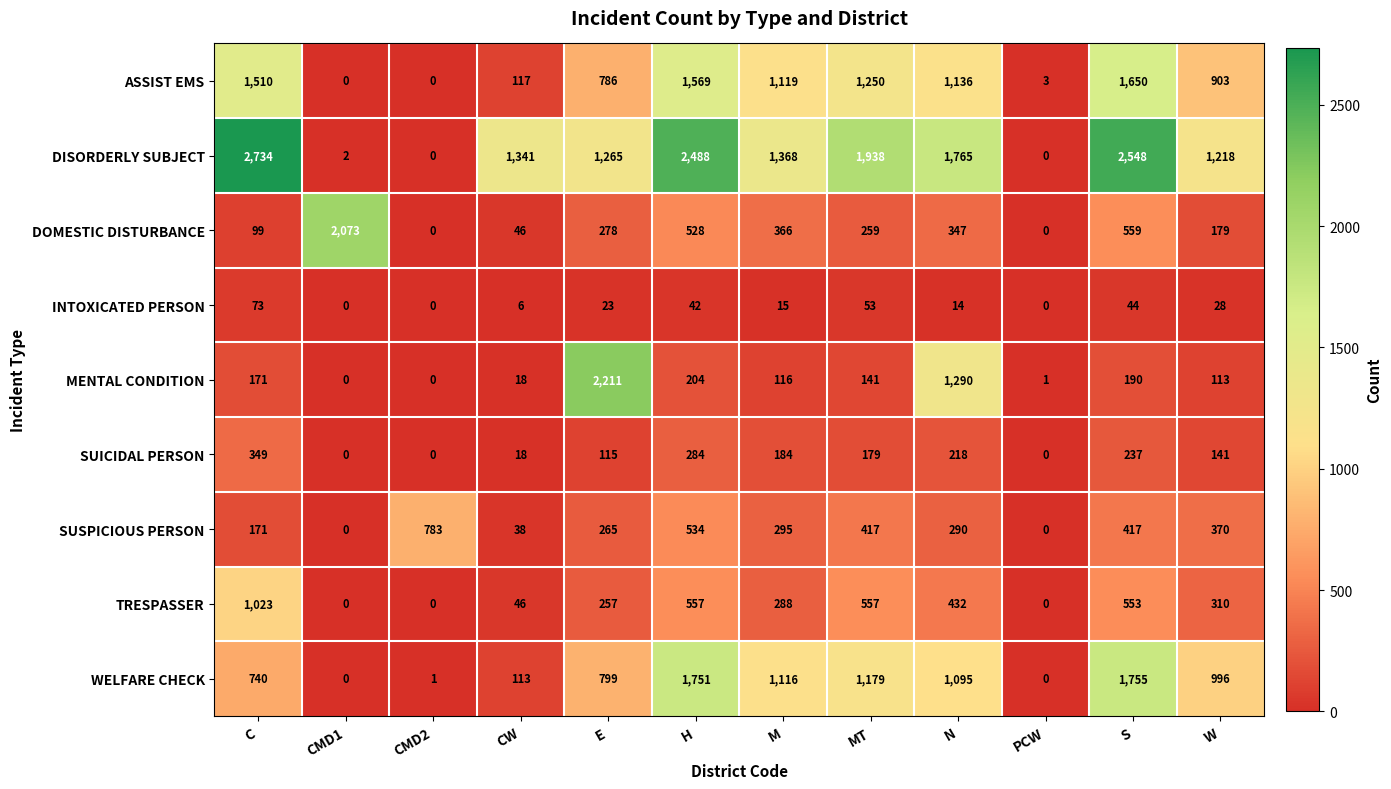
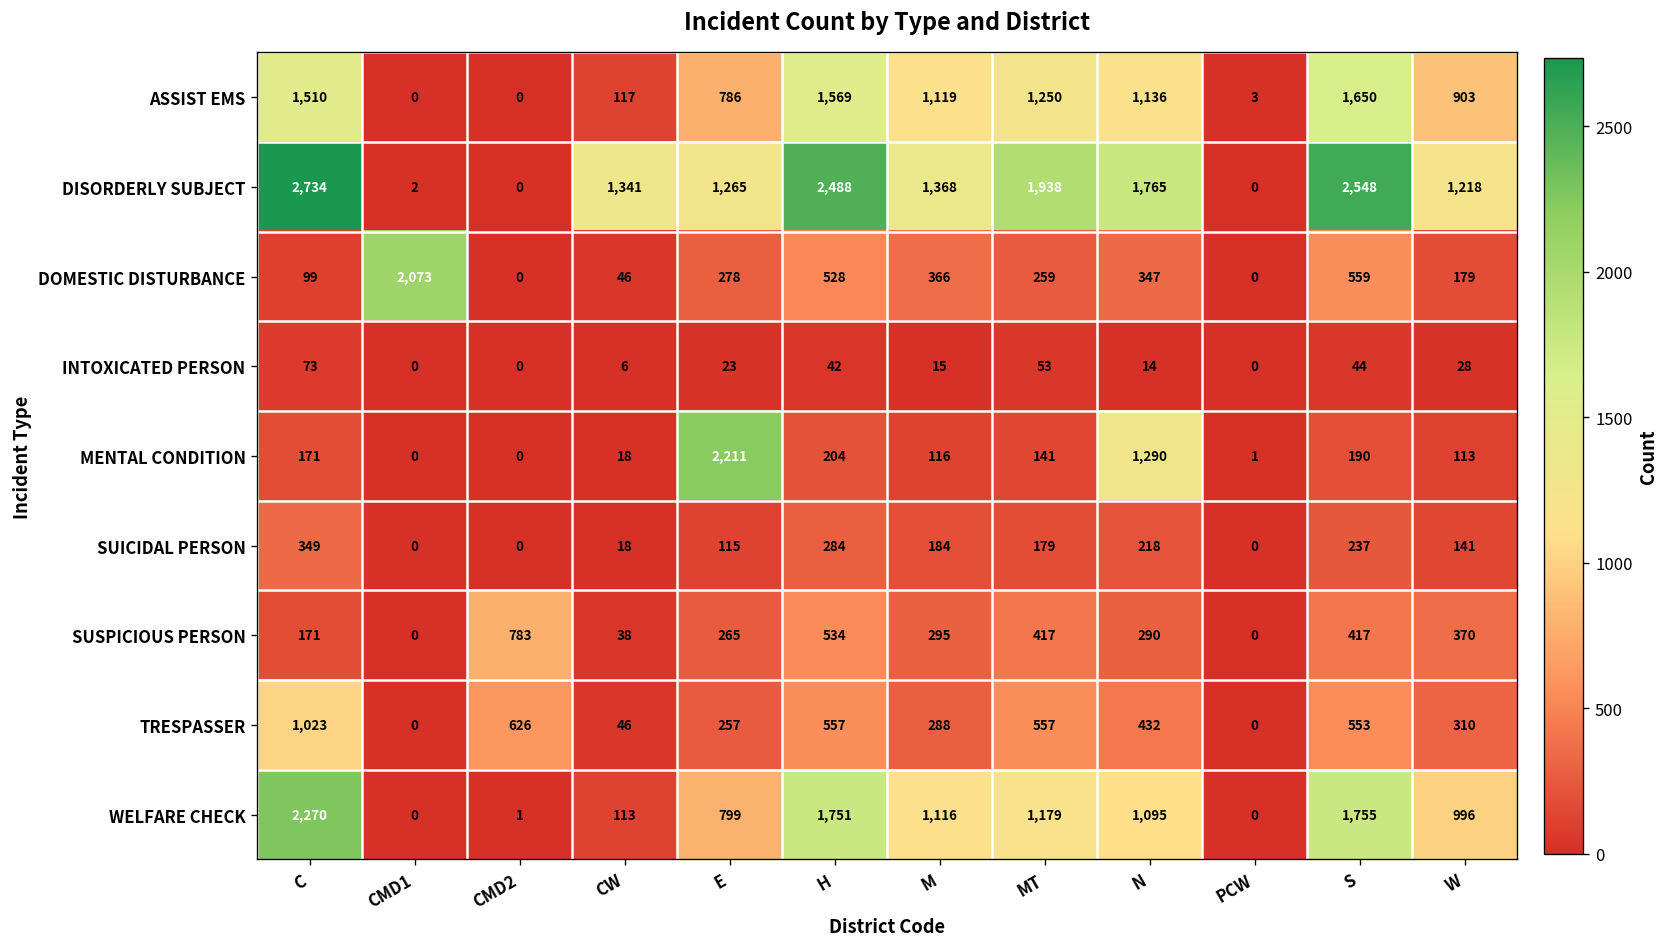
  {
    "ASSIST EMS": {
      "C": "1,510",
      "CMD1": "0",
      "CMD2": "0",
      "CW": "117",
      "E": "786",
      "H": "1,569",
      "M": "1,119",
      "MT": "1,250",
      "N": "1,136",
      "PCW": "3",
      "S": "1,650",
      "W": "903"
    },
    "DISORDERLY SUBJECT": {
      "C": "2,734",
      "CMD1": "2",
      "CMD2": "0",
      "CW": "1,341",
      "E": "1,265",
      "H": "2,488",
      "M": "1,368",
      "MT": "1,938",
      "N": "1,765",
      "PCW": "0",
      "S": "2,548",
      "W": "1,218"
    },
    "DOMESTIC DISTURBANCE": {
      "C": "99",
      "CMD1": "2,073",
      "CMD2": "0",
      "CW": "46",
      "E": "278",
      "H": "528",
      "M": "366",
      "MT": "259",
      "N": "347",
      "PCW": "0",
      "S": "559",
      "W": "179"
    },
    "INTOXICATED PERSON": {
      "C": "73",
      "CMD1": "0",
      "CMD2": "0",
      "CW": "6",
      "E": "23",
      "H": "42",
      "M": "15",
      "MT": "53",
      "N": "14",
      "PCW": "0",
      "S": "44",
      "W": "28"
    },
    "MENTAL CONDITION": {
      "C": "171",
      "CMD1": "0",
      "CMD2": "0",
      "CW": "18",
      "E": "2,211",
      "H": "204",
      "M": "116",
      "MT": "141",
      "N": "1,290",
      "PCW": "1",
      "S": "190",
      "W": "113"
    },
    "SUICIDAL PERSON": {
      "C": "349",
      "CMD1": "0",
      "CMD2": "0",
      "CW": "18",
      "E": "115",
      "H": "284",
      "M": "184",
      "MT": "179",
      "N": "218",
      "PCW": "0",
      "S": "237",
      "W": "141"
    },
    "SUSPICIOUS PERSON": {
      "C": "171",
      "CMD1": "0",
      "CMD2": "783",
      "CW": "38",
      "E": "265",
      "H": "534",
      "M": "295",
      "MT": "417",
      "N": "290",
      "PCW": "0",
      "S": "417",
      "W": "370"
    },
    "TRESPASSER": {
      "C": "1,023",
      "CMD1": "0",
-     "CMD2": "0",
+     "CMD2": "626",
      "CW": "46",
      "E": "257",
      "H": "557",
      "M": "288",
      "MT": "557",
      "N": "432",
      "PCW": "0",
      "S": "553",
      "W": "310"
    },
    "WELFARE CHECK": {
-     "C": "740",
+     "C": "2,270",
      "CMD1": "0",
      "CMD2": "1",
      "CW": "113",
      "E": "799",
      "H": "1,751",
      "M": "1,116",
      "MT": "1,179",
      "N": "1,095",
      "PCW": "0",
      "S": "1,755",
      "W": "996"
    }
  }
